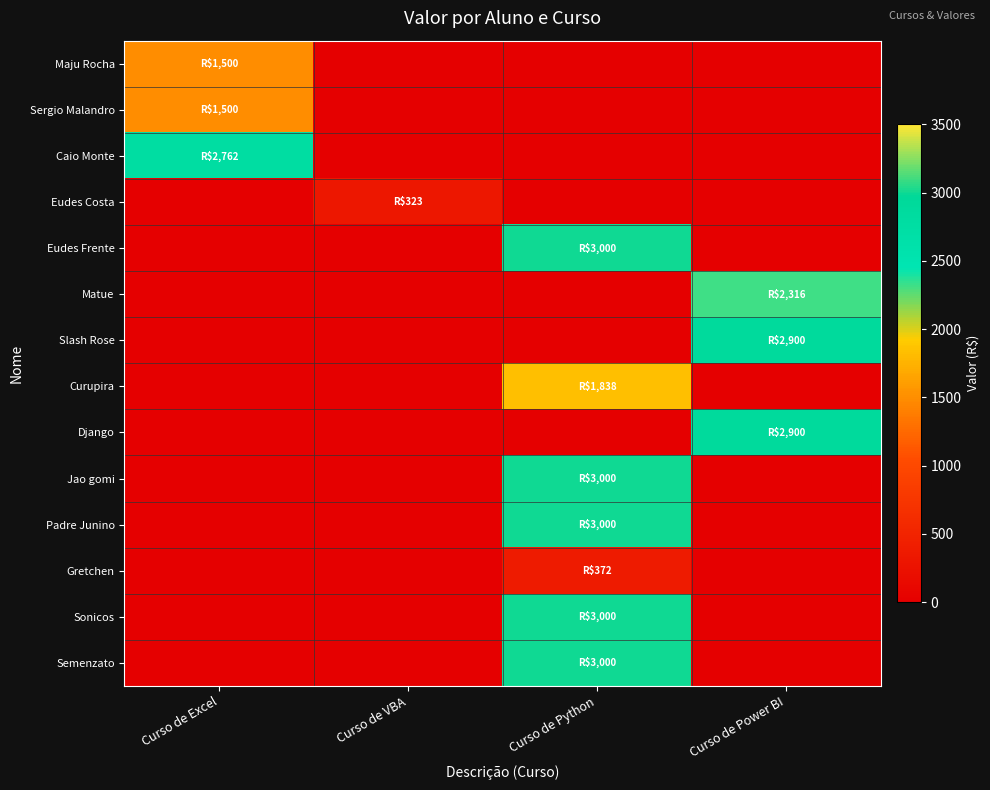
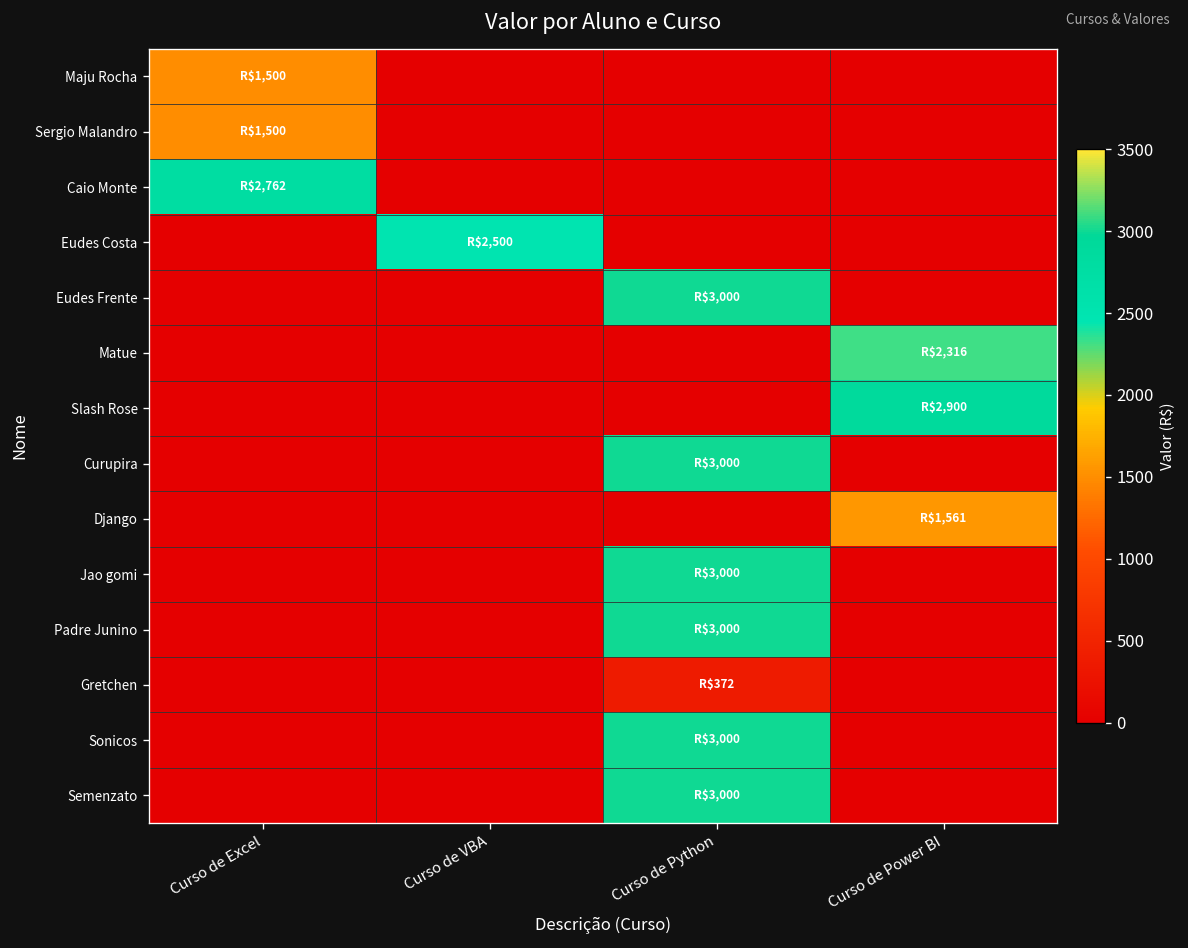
  {
    "Maju Rocha": {
      "Curso de Excel": "$1,500"
    },
    "Sergio Malandro": {
      "Curso de Excel": "$1,500"
    },
    "Caio Monte": {
      "Curso de Excel": "$2,762"
    },
    "Eudes Costa": {
-     "Curso de VBA": "$323"
+     "Curso de VBA": "$2,500"
    },
    "Eudes Frente": {
      "Curso de Python": "$3,000"
    },
    "Matue": {
      "Curso de Power BI": "$2,316"
    },
    "Slash Rose": {
      "Curso de Power BI": "$2,900"
    },
    "Curupira": {
-     "Curso de Python": "$1,838"
+     "Curso de Python": "$3,000"
    },
    "Django": {
-     "Curso de Power BI": "$2,900"
+     "Curso de Power BI": "$1,561"
    },
    "Jao gomi": {
      "Curso de Python": "$3,000"
    },
    "Padre Junino": {
      "Curso de Python": "$3,000"
    },
    "Gretchen": {
      "Curso de Python": "$372"
    },
    "Sonicos": {
      "Curso de Python": "$3,000"
    },
    "Semenzato": {
      "Curso de Python": "$3,000"
    }
  }
